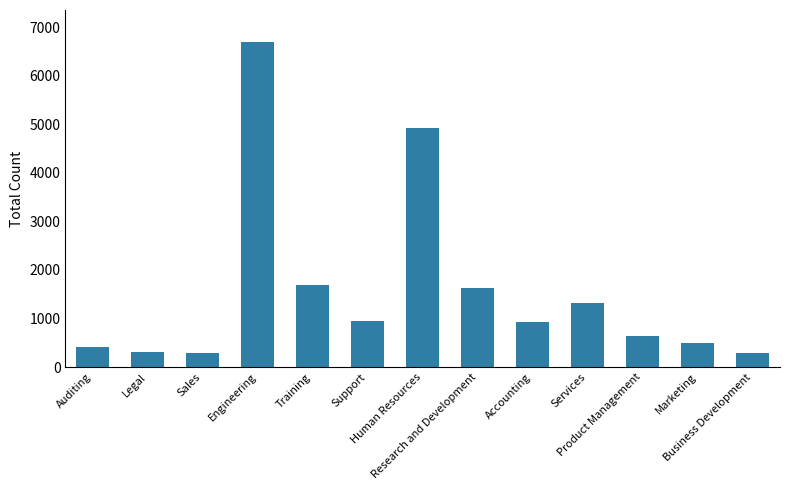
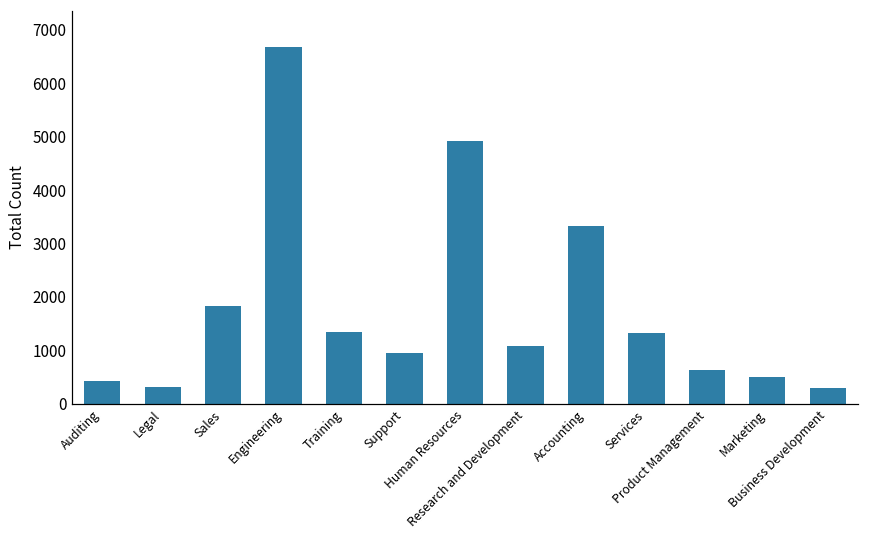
  {
    "Auditing": 400,
    "Legal": 300,
-   "Sales": 300,
+   "Sales": 1800,
    "Engineering": 6700,
-   "Training": 1700,
+   "Training": 1300,
    "Support": 1000,
    "Human Resources": 4900,
-   "Research and Development": 1600,
-   "Accounting": 900,
+   "Research and Development": 1100,
+   "Accounting": 3300,
    "Services": 1300,
    "Product Management": 600,
    "Marketing": 500,
    "Business Development": 300
  }
